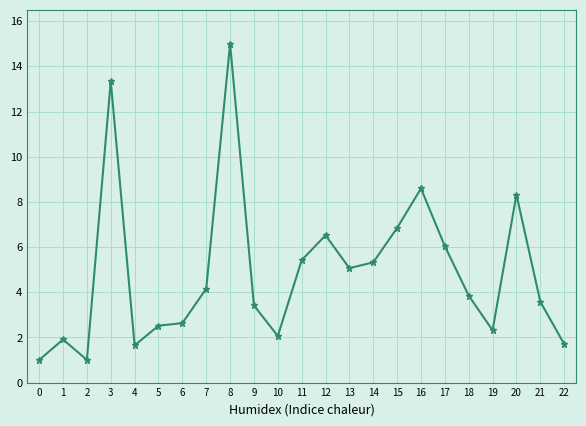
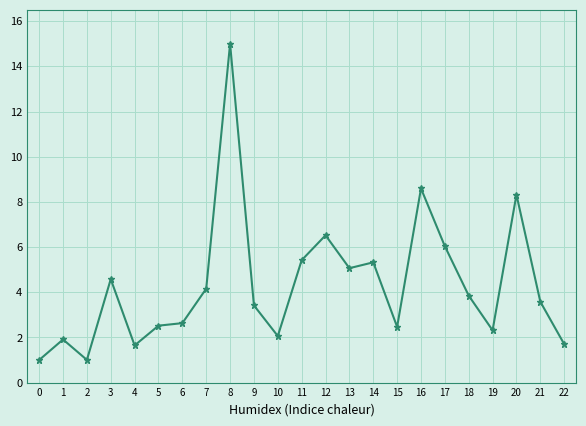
  {
    "0": 1.0,
    "1": 1.9,
    "2": 1.0,
-   "3": 13.3,
+   "3": 4.6,
    "4": 1.6,
    "5": 2.5,
    "6": 2.6,
    "7": 4.2,
    "8": 15.0,
    "9": 3.4,
    "10": 2.1,
    "11": 5.4,
    "12": 6.5,
    "13": 5.1,
    "14": 5.3,
-   "15": 6.8,
+   "15": 2.5,
    "16": 8.6,
    "17": 6.0,
    "18": 3.8,
    "19": 2.3,
    "20": 8.3,
    "21": 3.6,
    "22": 1.7
  }
